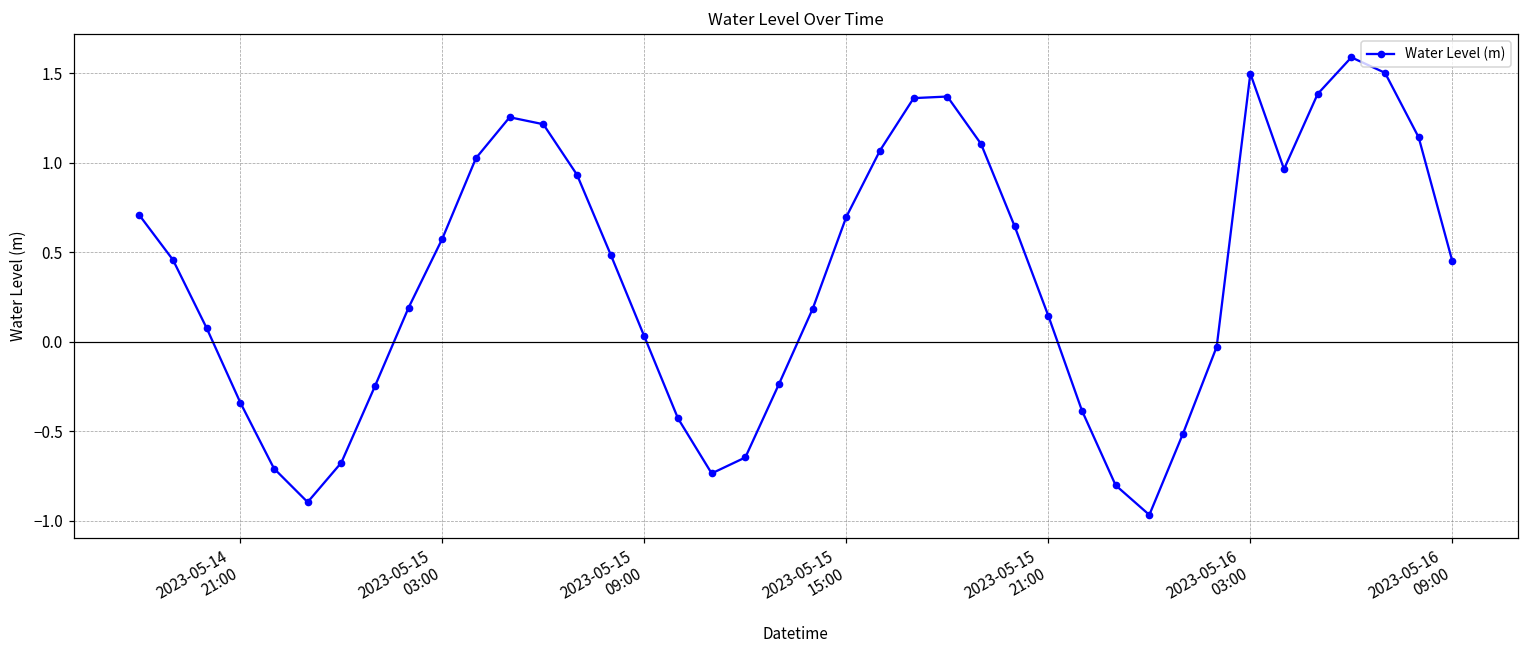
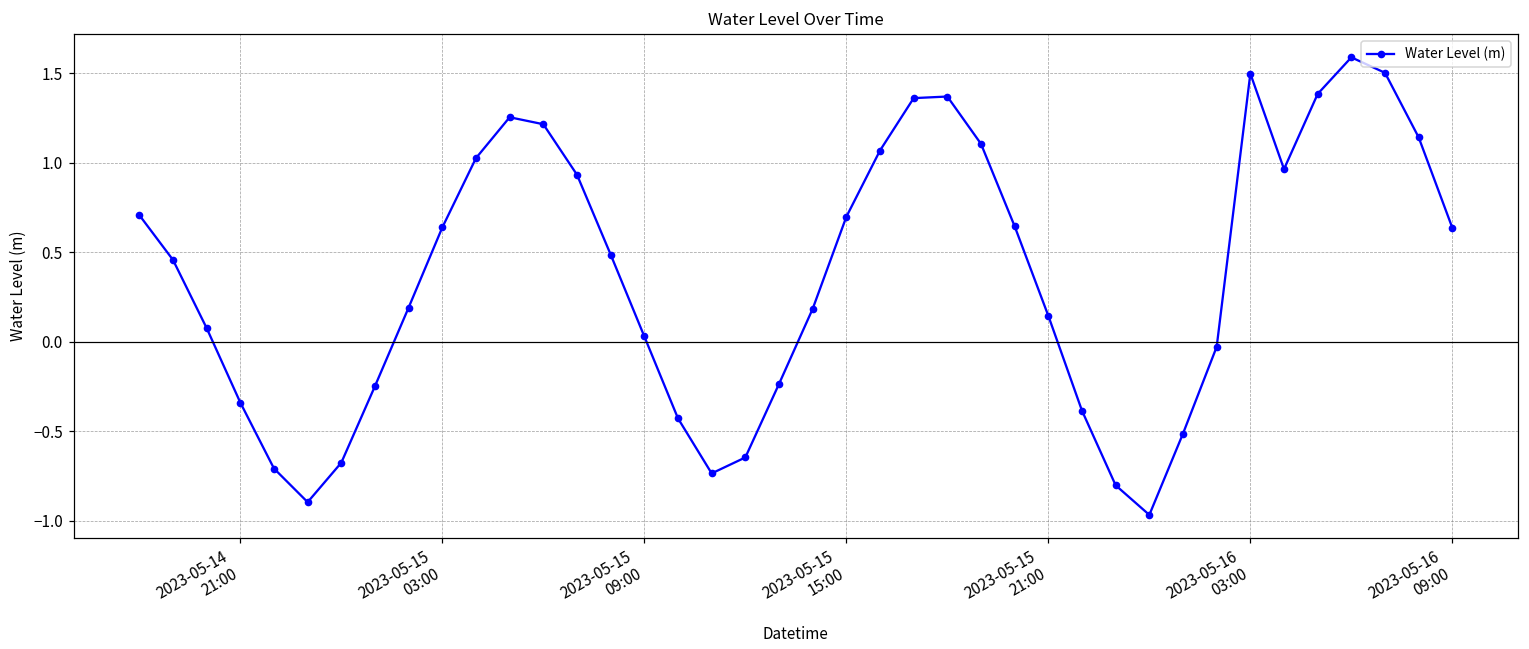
  {
    "2023-05-14 21:00": -0.34,
-   "2023-05-15 03:00": 0.57,
+   "2023-05-15 03:00": 0.64,
    "2023-05-15 09:00": 0.03,
    "2023-05-15 15:00": 0.70,
    "2023-05-15 21:00": 0.14,
    "2023-05-16 03:00": 1.50,
-   "2023-05-16 09:00": 0.45
+   "2023-05-16 09:00": 0.64
  }
